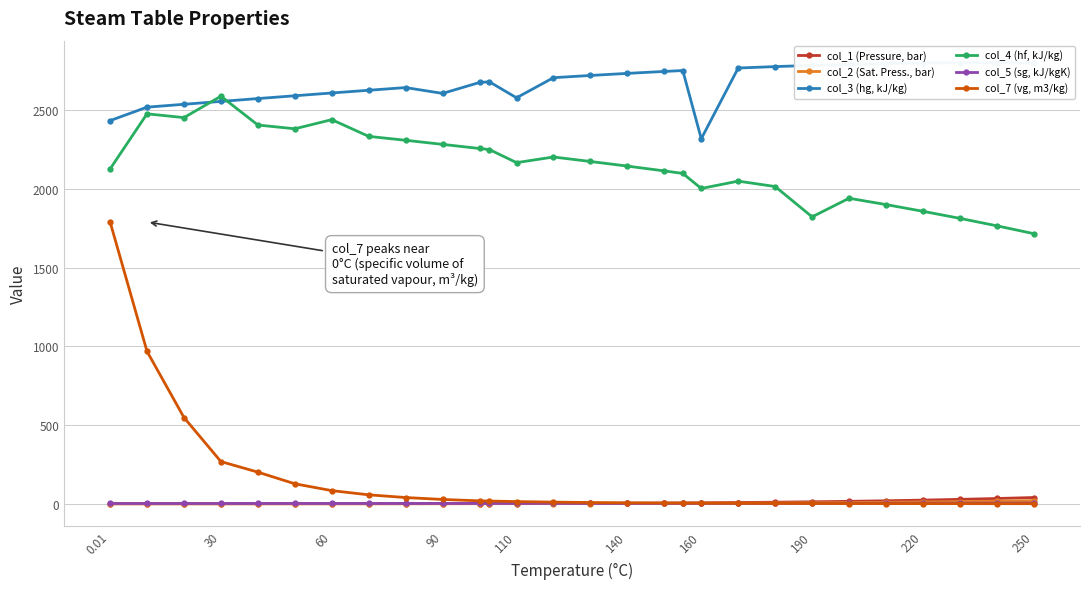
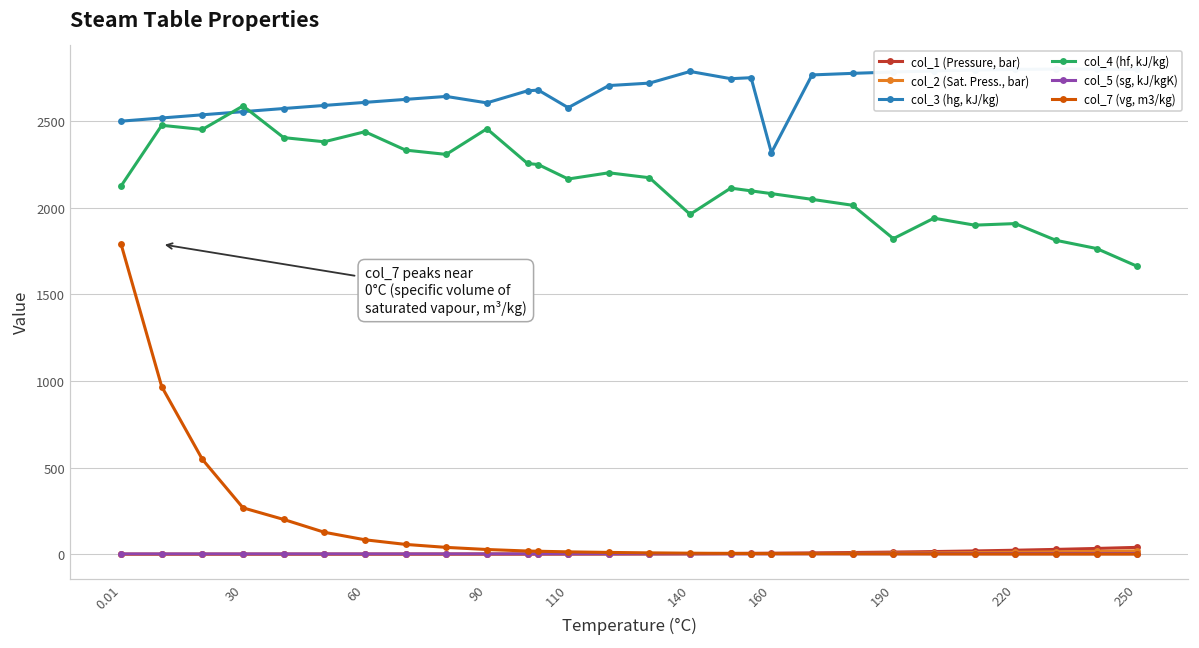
  {
    "col_3 (hg, kJ/kg)": {
-     "0.01": 2430,
+     "0.01": 2500,
      "30": 2560,
      "60": 2610,
      "90": 2610,
      "110": 2580,
-     "140": 2730,
+     "140": 2790,
      "160": 2320
    },
    "col_4 (hf, kJ/kg)": {
      "0.01": 2130,
      "30": 2590,
      "60": 2440,
-     "90": 2280,
+     "90": 2460,
      "110": 2170,
-     "140": 2150,
-     "160": 2000,
+     "140": 1960,
+     "160": 2080,
      "190": 1820,
-     "220": 1860,
-     "250": 1720
+     "220": 1910,
+     "250": 1660
    }
  }
